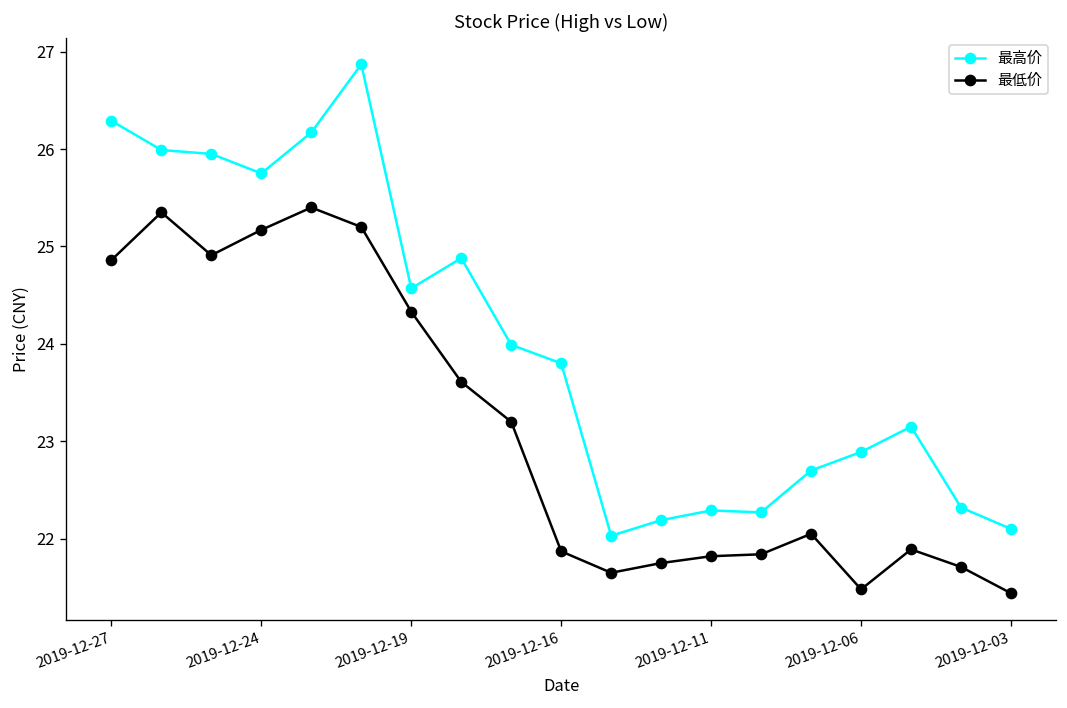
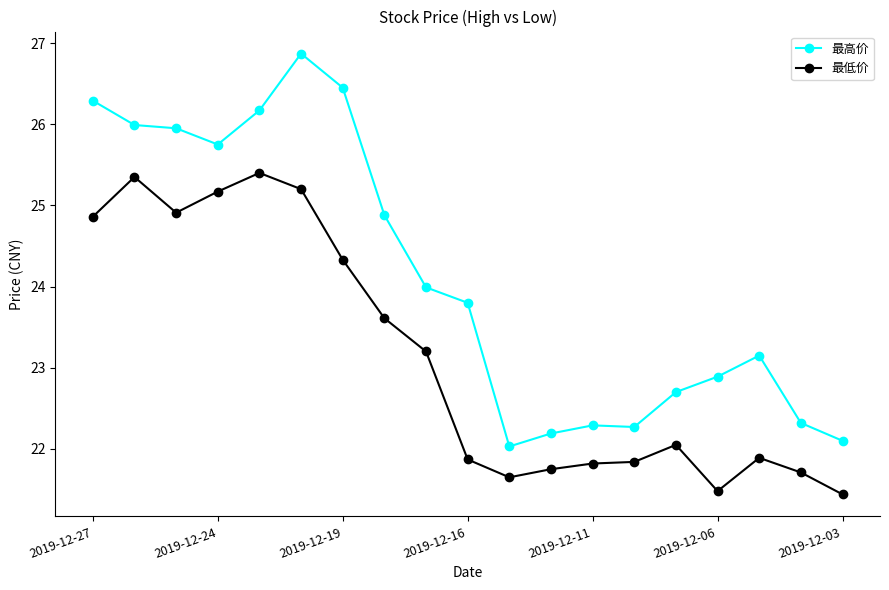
  {
    "最高价": {
      "2019-12-27": 26.3,
      "2019-12-24": 25.8,
-     "2019-12-19": 24.6,
+     "2019-12-19": 26.5,
      "2019-12-16": 23.8,
      "2019-12-11": 22.3,
      "2019-12-06": 22.9,
      "2019-12-03": 22.1
    },
    "最低价": {
      "2019-12-27": 24.9,
      "2019-12-24": 25.2,
      "2019-12-19": 24.3,
      "2019-12-16": 21.9,
      "2019-12-11": 21.8,
      "2019-12-06": 21.5,
      "2019-12-03": 21.4
    }
  }
